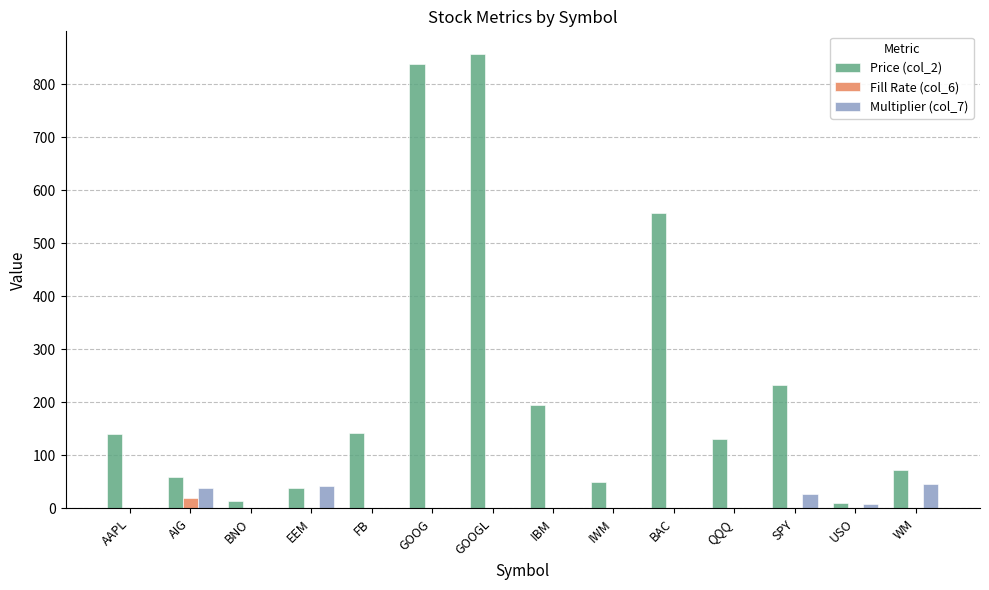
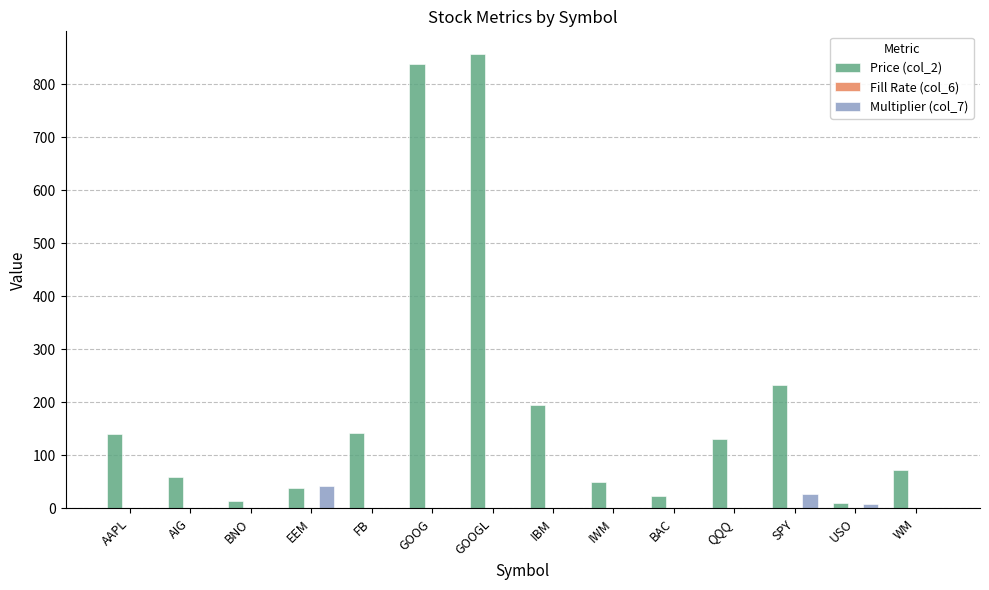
  {
    "Price (col_2)": {
      "AAPL": 140,
      "AIG": 60,
      "BNO": 10,
      "EEM": 40,
      "FB": 140,
      "GOOG": 840,
      "GOOGL": 860,
      "IBM": 200,
      "IWM": 50,
-     "BAC": 560,
+     "BAC": 20,
      "QQQ": 130,
      "SPY": 230,
      "USO": 10,
      "WM": 70
    },
    "Fill Rate (col_6)": {
-     "AIG": 20
+     "AIG": 0
    },
    "Multiplier (col_7)": {
-     "AIG": 40,
+     "AIG": 0,
      "EEM": 40,
      "SPY": 30,
      "USO": 10,
-     "WM": 50
+     "WM": 0
    }
  }
